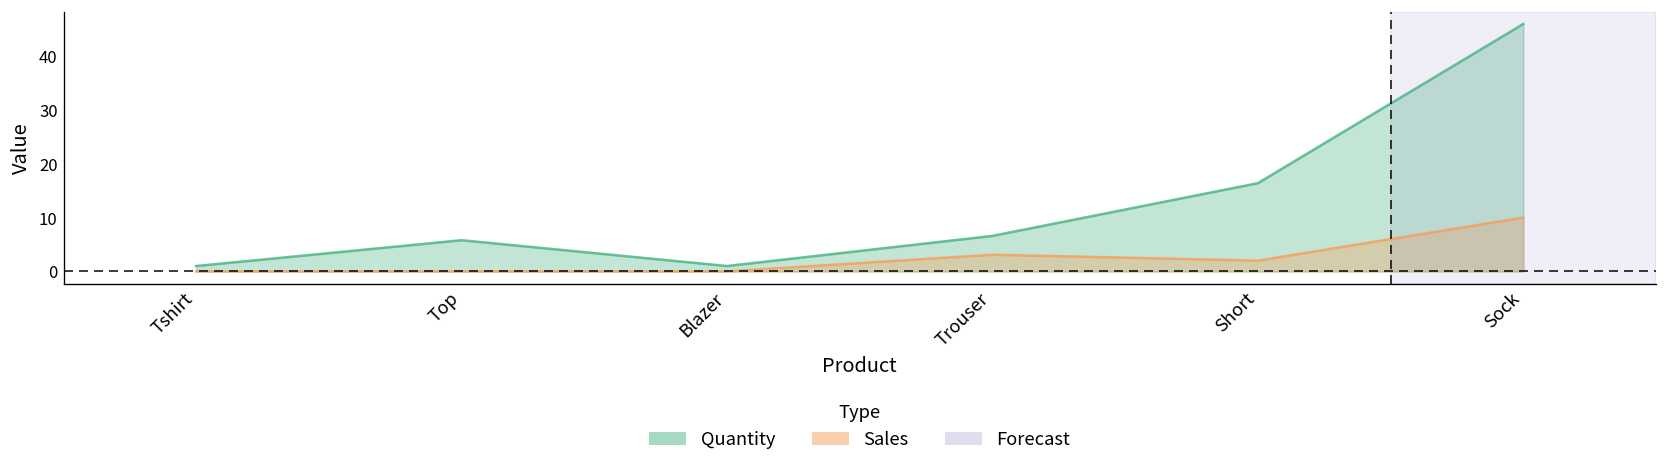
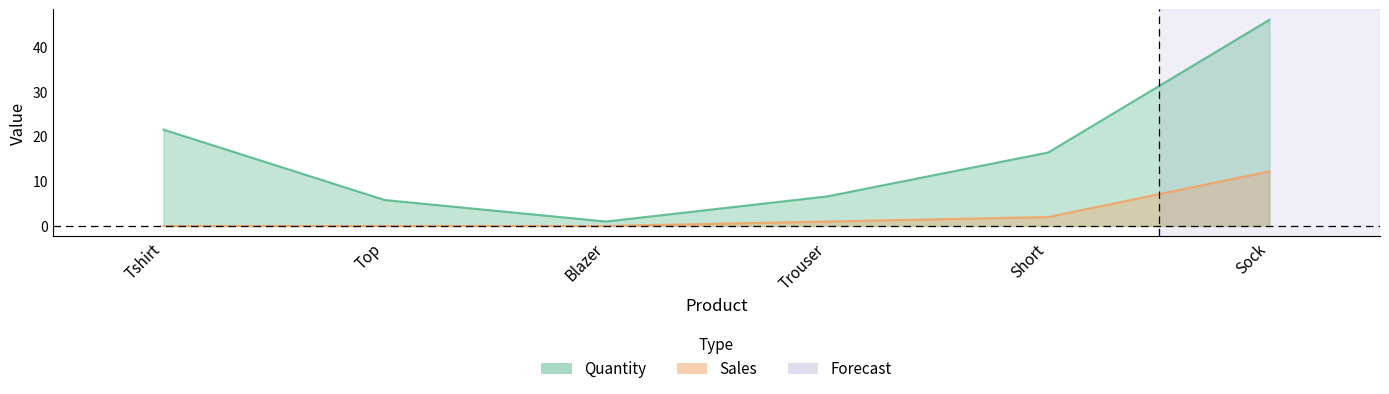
  {
    "Quantity": {
-     "Tshirt": 1,
+     "Tshirt": 22,
      "Top": 6,
      "Blazer": 1,
      "Trouser": 7,
      "Short": 16,
      "Sock": 46
    },
    "Sales": {
      "Tshirt": 0,
      "Top": 0,
      "Blazer": 0,
-     "Trouser": 3,
+     "Trouser": 1,
      "Short": 2,
-     "Sock": 10
+     "Sock": 12
    }
  }
